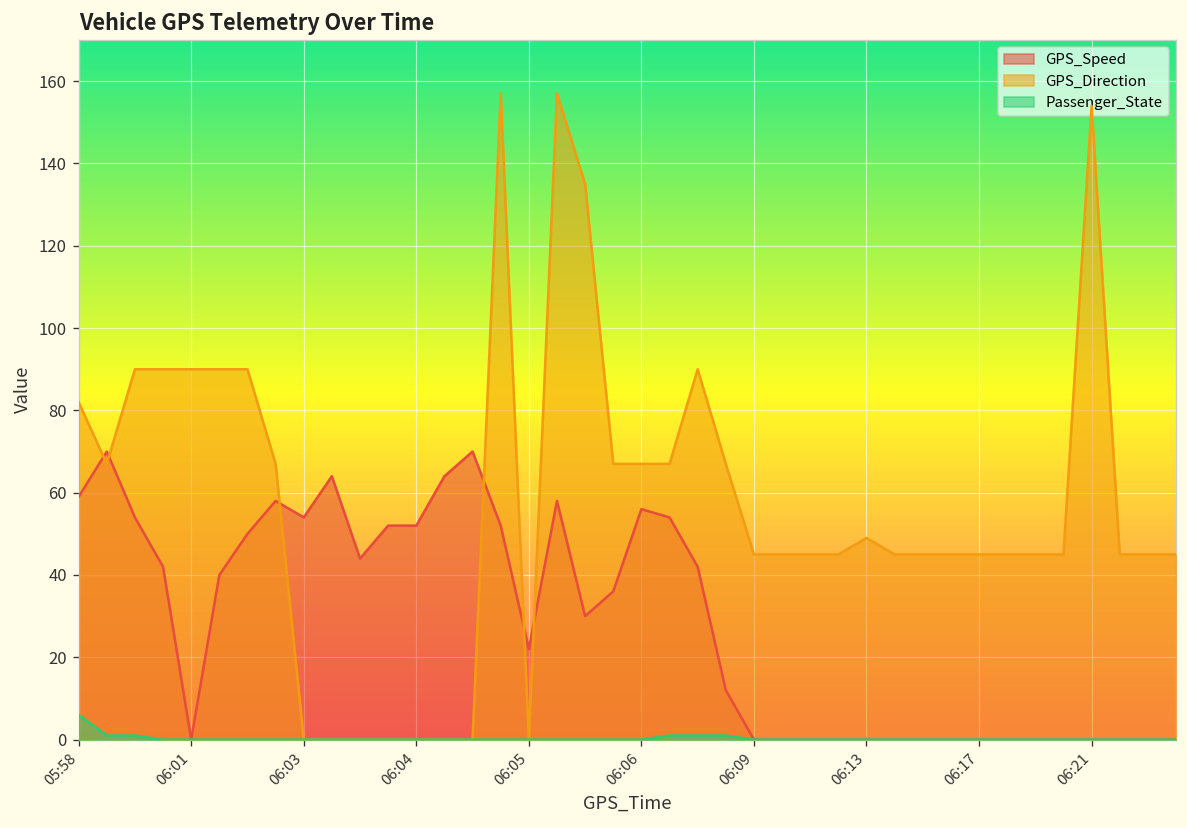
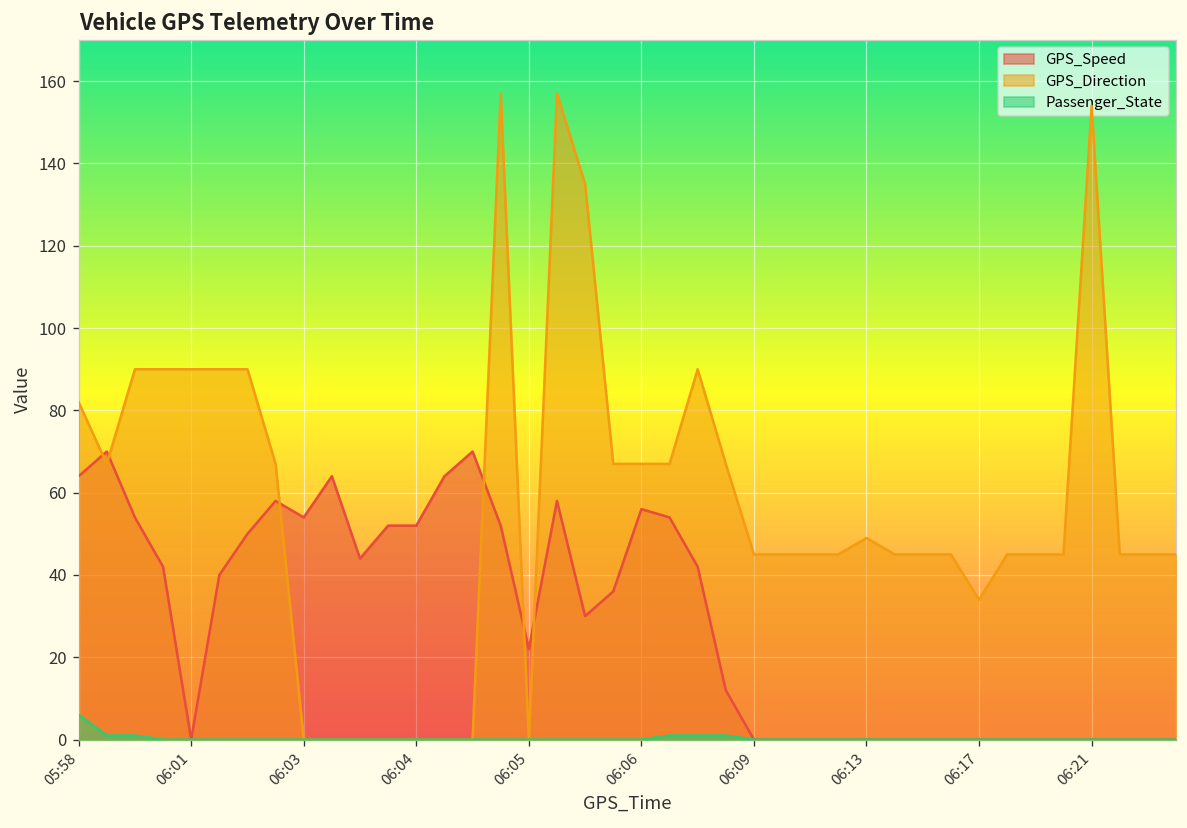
  {
    "GPS_Speed": {
-     "05:58": 59
+     "05:58": 64
    },
    "GPS_Direction": {
      "05:58": 82,
      "06:13": 49,
-     "06:17": 45
+     "06:17": 34
    },
    "Passenger_State": {
      "05:58": 6
    }
  }
